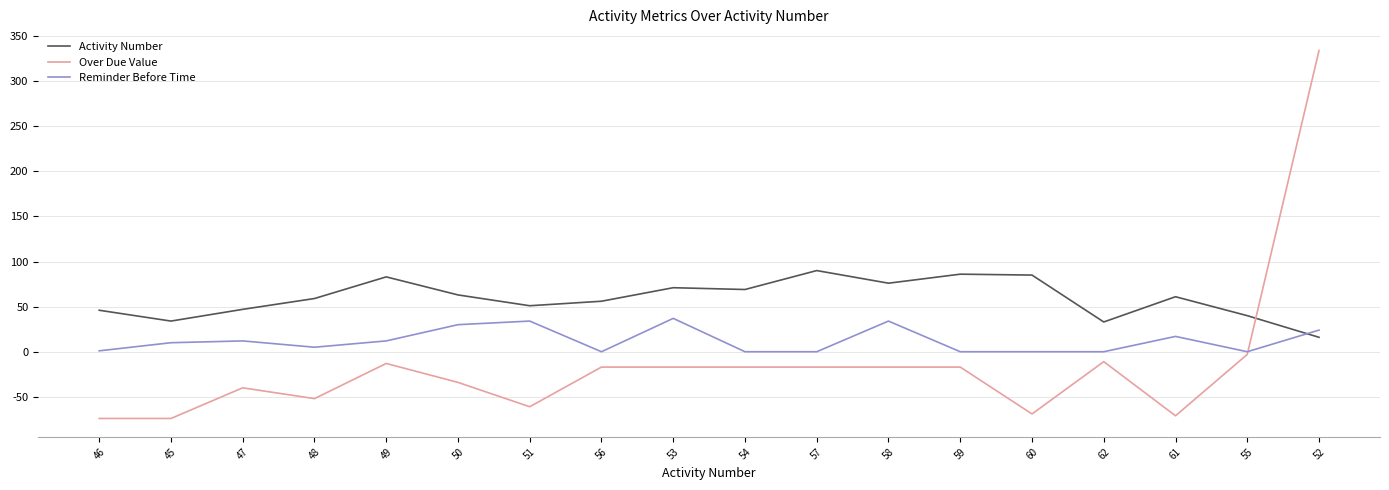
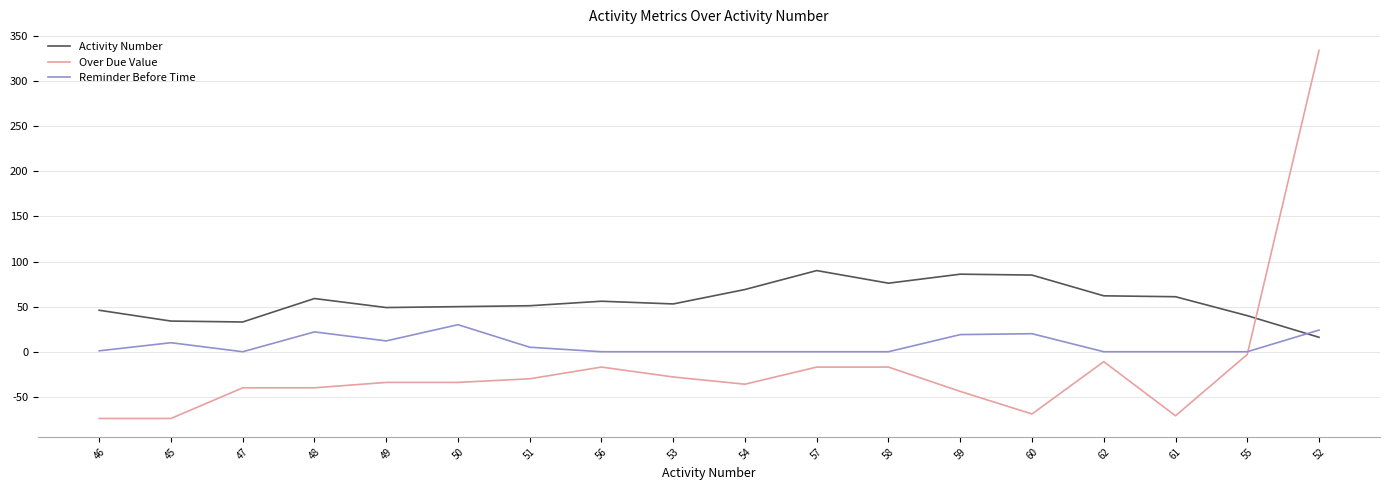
  {
    "Activity Number": {
      "46": 50,
      "45": 30,
-     "47": 50,
+     "47": 30,
      "48": 60,
-     "49": 80,
-     "50": 60,
+     "49": 50,
+     "50": 50,
      "51": 50,
      "56": 60,
-     "53": 70,
+     "53": 50,
      "54": 70,
      "57": 90,
      "58": 80,
      "59": 90,
      "60": 90,
-     "62": 30,
+     "62": 60,
      "61": 60,
      "55": 40,
      "52": 20
    },
    "Over Due Value": {
      "46": -70,
      "45": -70,
      "47": -40,
-     "48": -50,
-     "49": -10,
+     "48": -40,
+     "49": -30,
      "50": -30,
-     "51": -60,
+     "51": -30,
      "56": -20,
-     "53": -20,
-     "54": -20,
+     "53": -30,
+     "54": -40,
      "57": -20,
      "58": -20,
-     "59": -20,
+     "59": -40,
      "60": -70,
      "62": -10,
      "61": -70,
      "55": 0,
      "52": 330
    },
    "Reminder Before Time": {
      "46": 0,
      "45": 10,
-     "47": 10,
-     "48": 10,
+     "47": 0,
+     "48": 20,
      "49": 10,
      "50": 30,
-     "51": 30,
+     "51": 10,
      "56": 0,
-     "53": 40,
+     "53": 0,
      "54": 0,
      "57": 0,
-     "58": 30,
-     "59": 0,
-     "60": 0,
+     "58": 0,
+     "59": 20,
+     "60": 20,
      "62": 0,
-     "61": 20,
+     "61": 0,
      "55": 0,
      "52": 20
    }
  }
